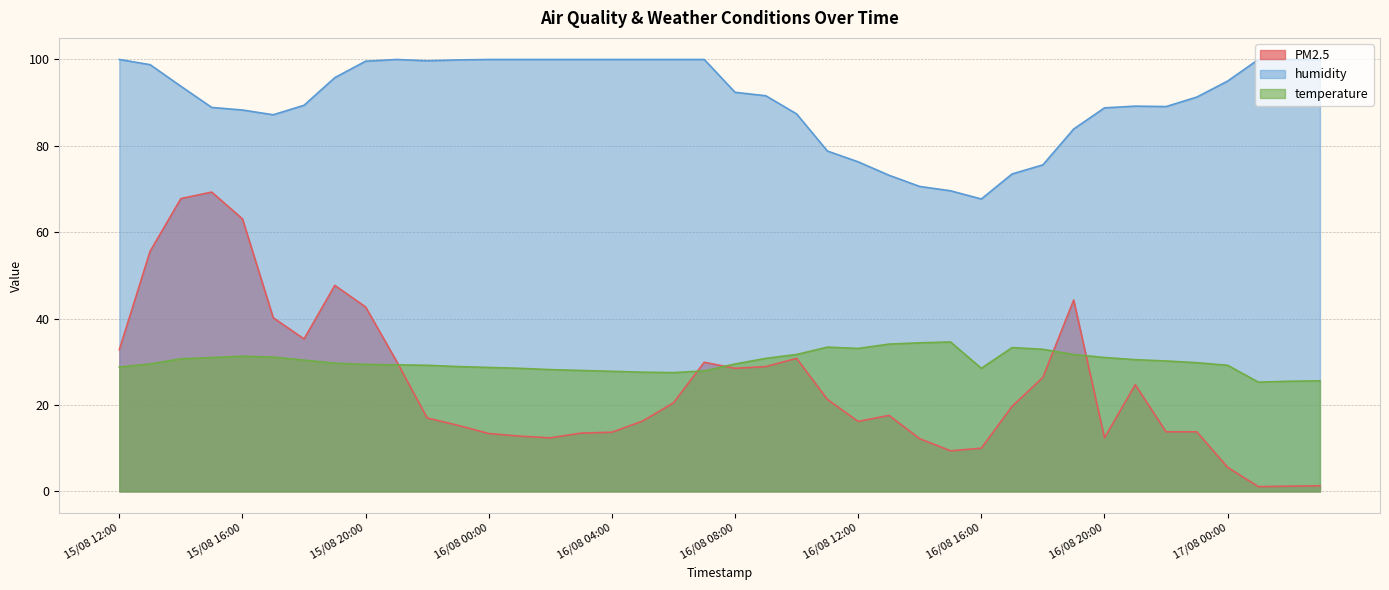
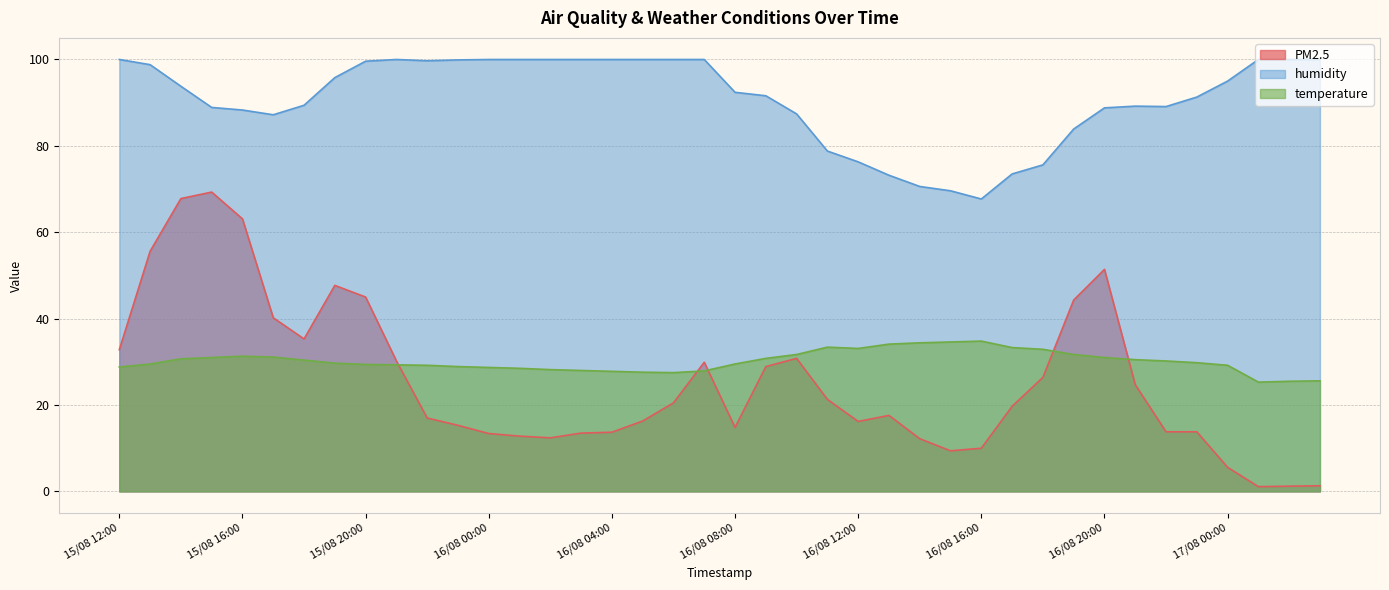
  {
    "PM2.5": {
      "15/08 12:00": 33,
      "15/08 16:00": 63,
-     "15/08 20:00": 43,
+     "15/08 20:00": 45,
      "16/08 00:00": 13,
      "16/08 04:00": 14,
-     "16/08 08:00": 29,
+     "16/08 08:00": 15,
      "16/08 12:00": 16,
      "16/08 16:00": 10,
-     "16/08 20:00": 12,
+     "16/08 20:00": 51,
      "17/08 00:00": 6
    },
    "humidity": {
      "15/08 12:00": 100,
      "15/08 16:00": 88,
      "15/08 20:00": 100,
      "16/08 00:00": 100,
      "16/08 04:00": 100,
      "16/08 08:00": 92,
      "16/08 12:00": 76,
      "16/08 16:00": 68,
      "16/08 20:00": 89,
      "17/08 00:00": 95
    },
    "temperature": {
      "15/08 12:00": 29,
      "15/08 16:00": 31,
      "15/08 20:00": 29,
      "16/08 00:00": 29,
      "16/08 04:00": 28,
      "16/08 08:00": 30,
      "16/08 12:00": 33,
-     "16/08 16:00": 29,
+     "16/08 16:00": 35,
      "16/08 20:00": 31,
      "17/08 00:00": 29
    }
  }
